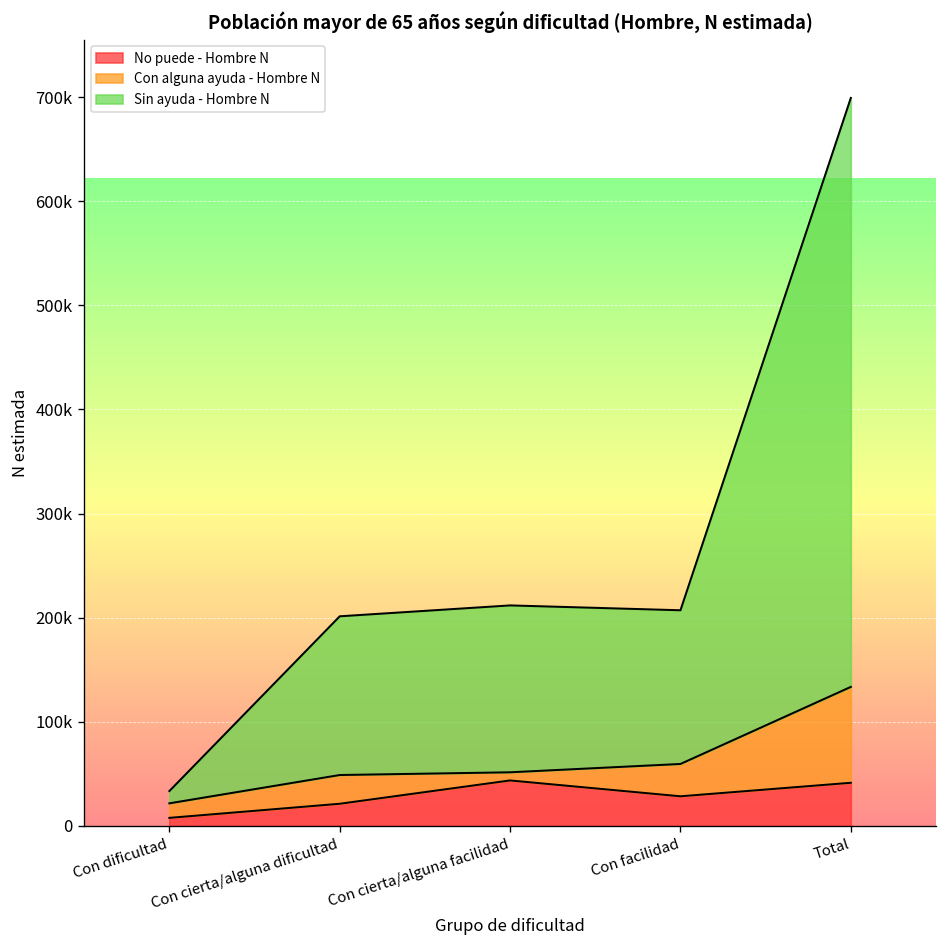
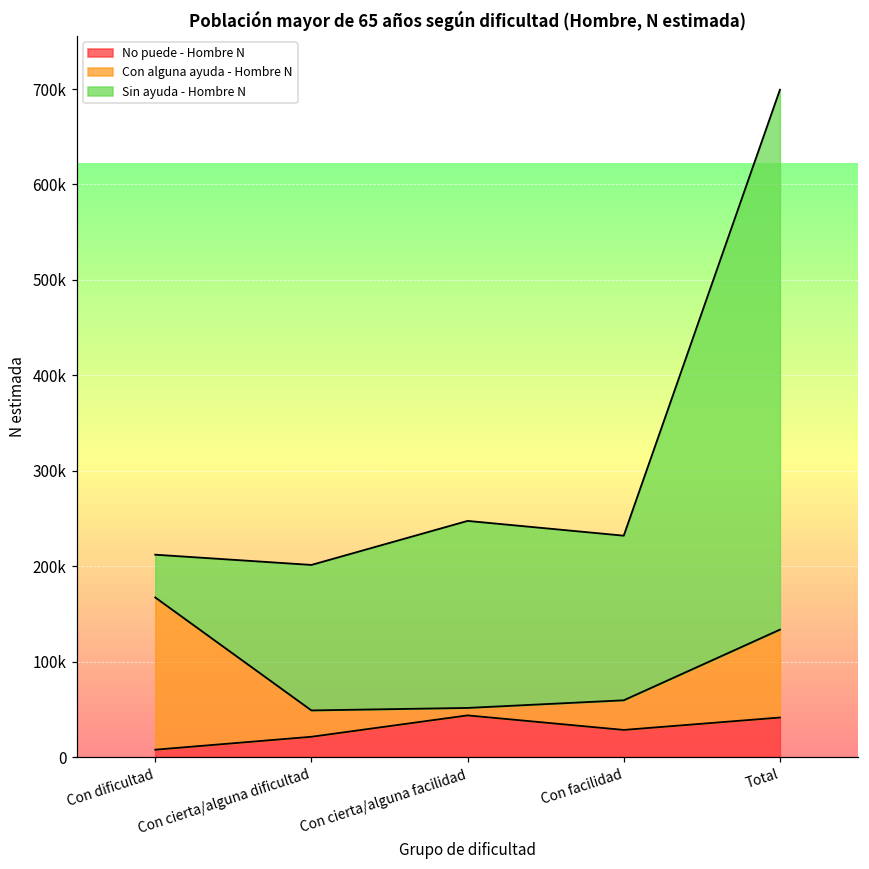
  {
    "No puede - Hombre N": {
      "Con dificultad": 10000,
      "Con cierta/alguna dificultad": 20000,
      "Con cierta/alguna facilidad": 40000,
      "Con facilidad": 30000,
      "Total": 40000
    },
    "Con alguna ayuda - Hombre N": {
-     "Con dificultad": 10000,
+     "Con dificultad": 160000,
      "Con cierta/alguna dificultad": 30000,
      "Con cierta/alguna facilidad": 10000,
      "Con facilidad": 30000,
      "Total": 90000
    },
    "Sin ayuda - Hombre N": {
-     "Con dificultad": 10000,
+     "Con dificultad": 40000,
      "Con cierta/alguna dificultad": 150000,
-     "Con cierta/alguna facilidad": 160000,
-     "Con facilidad": 150000,
+     "Con cierta/alguna facilidad": 200000,
+     "Con facilidad": 170000,
      "Total": 570000
    }
  }
